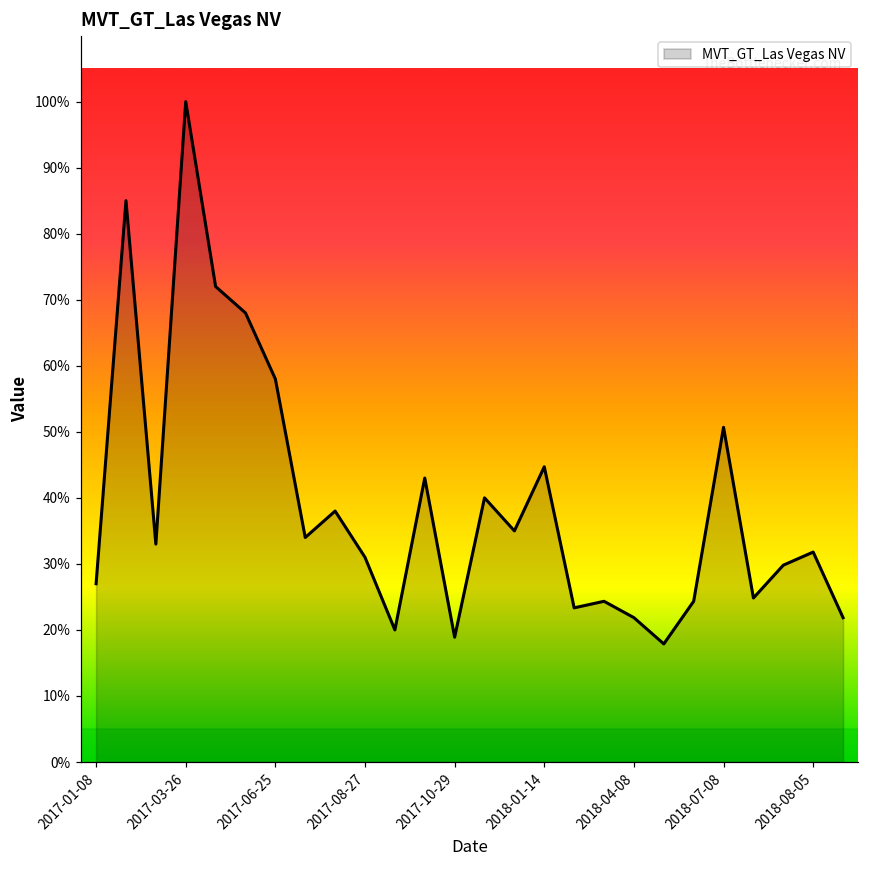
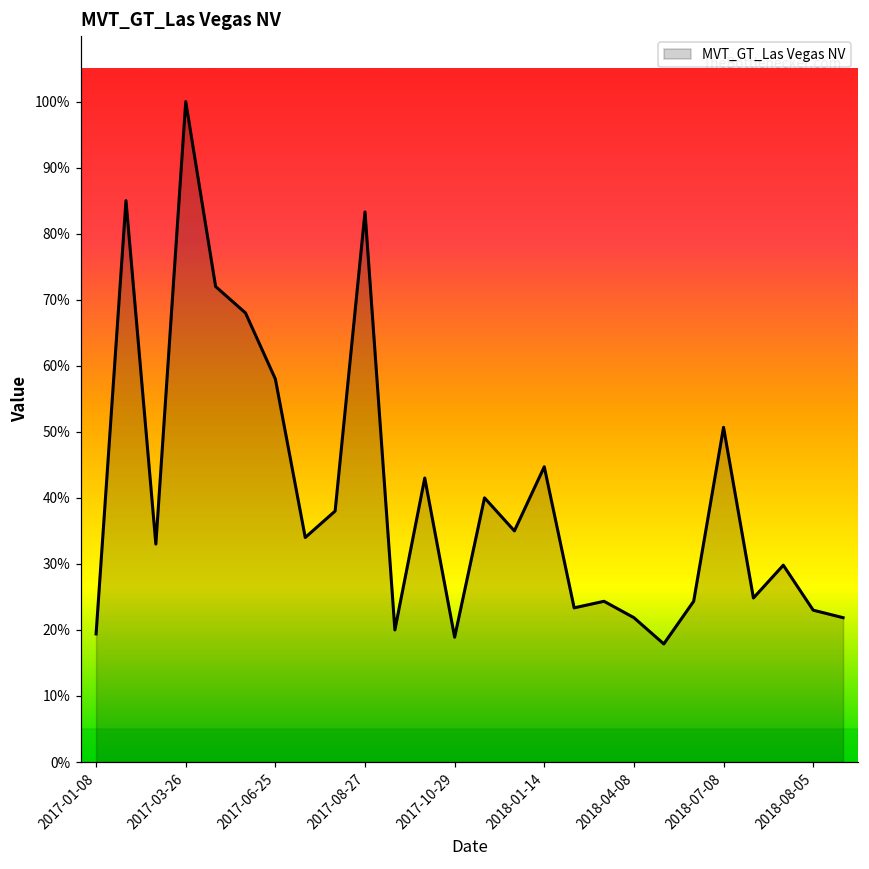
  {
-   "2017-01-08": "27%",
+   "2017-01-08": "19%",
    "2017-03-26": "100%",
    "2017-06-25": "58%",
-   "2017-08-27": "31%",
+   "2017-08-27": "83%",
    "2017-10-29": "19%",
    "2018-01-14": "45%",
    "2018-04-08": "22%",
    "2018-07-08": "51%",
-   "2018-08-05": "32%"
+   "2018-08-05": "23%"
  }
